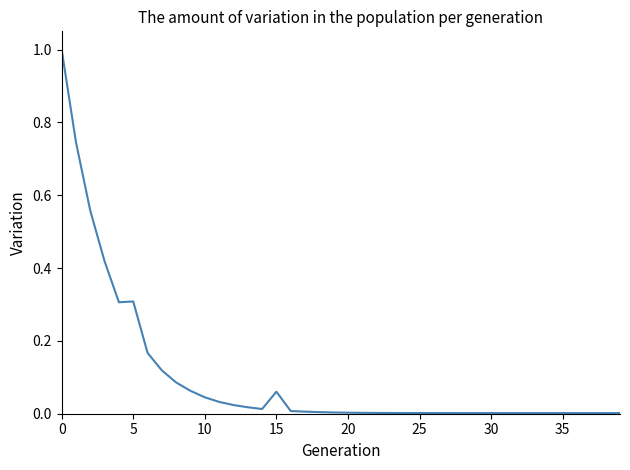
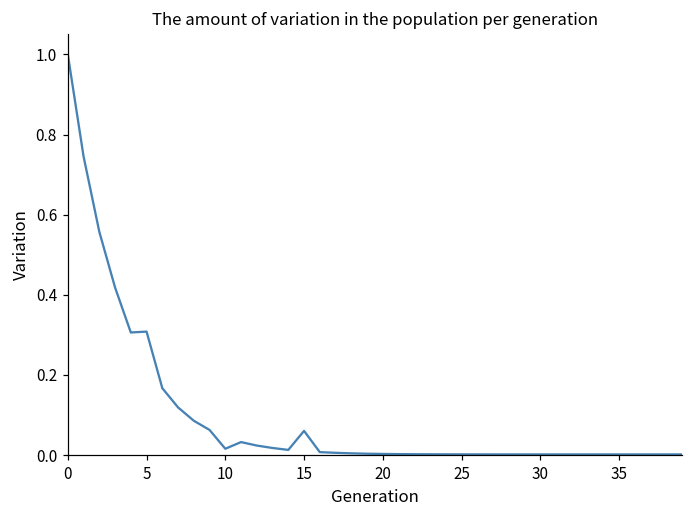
  {
    "0": 1.00,
    "5": 0.31,
-   "10": 0.05,
+   "10": 0.02,
    "15": 0.06,
    "20": 0.00,
    "25": 0.00,
    "30": 0.00,
    "35": 0.00
  }
